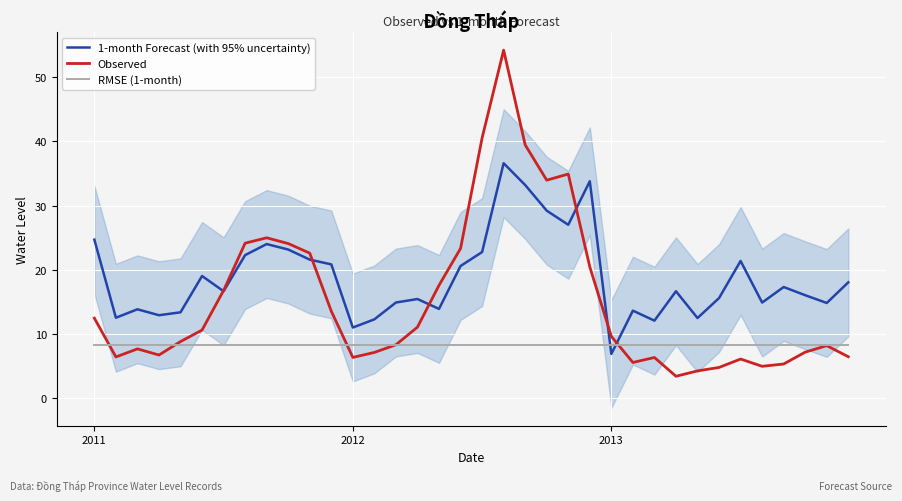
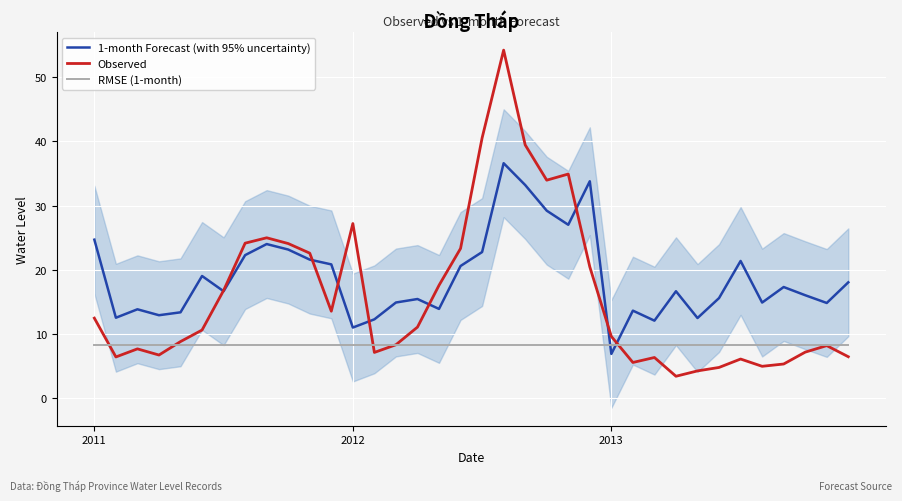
  {
    "1-month Forecast (with 95% uncertainty)": {
      "2011": 25,
      "2012": 11,
      "2013": 7
    },
    "Observed": {
      "2011": 13,
-     "2012": 6,
+     "2012": 27,
      "2013": 10
    },
    "RMSE (1-month)": {
      "2011": 8,
      "2012": 8,
      "2013": 8
    }
  }
